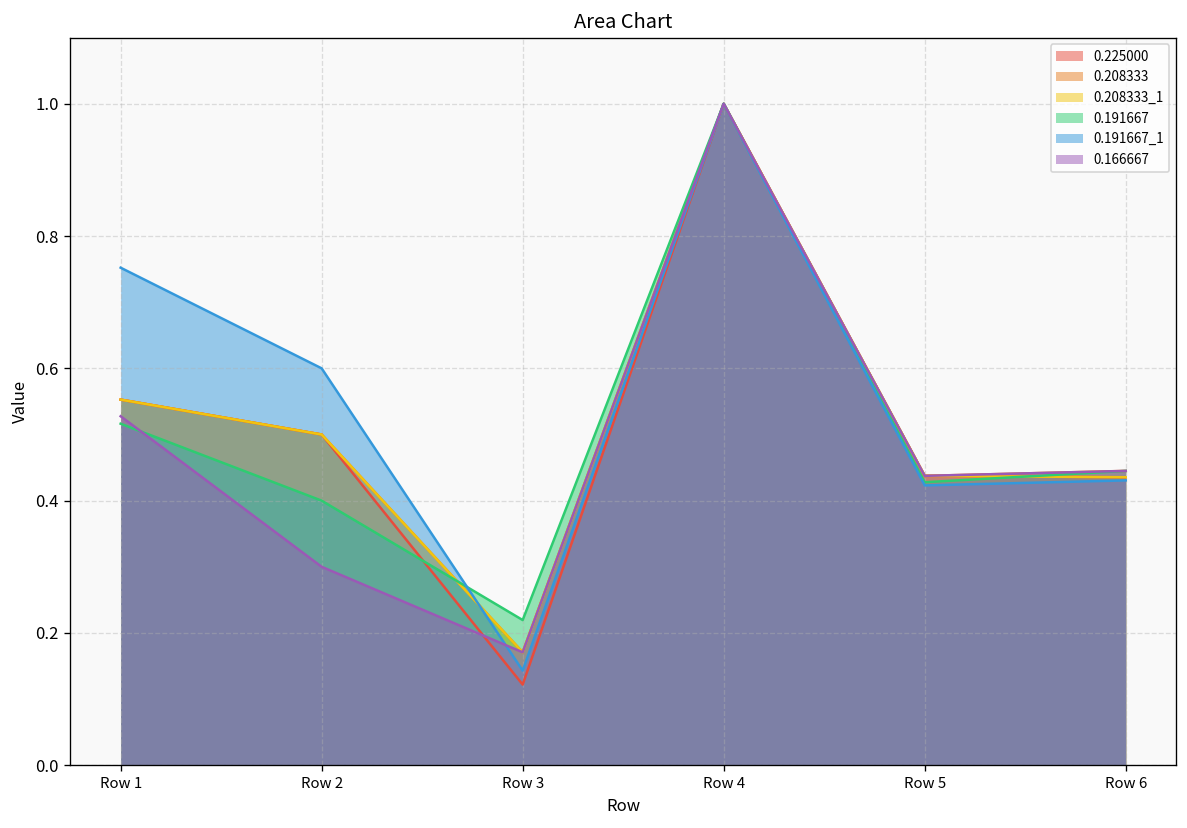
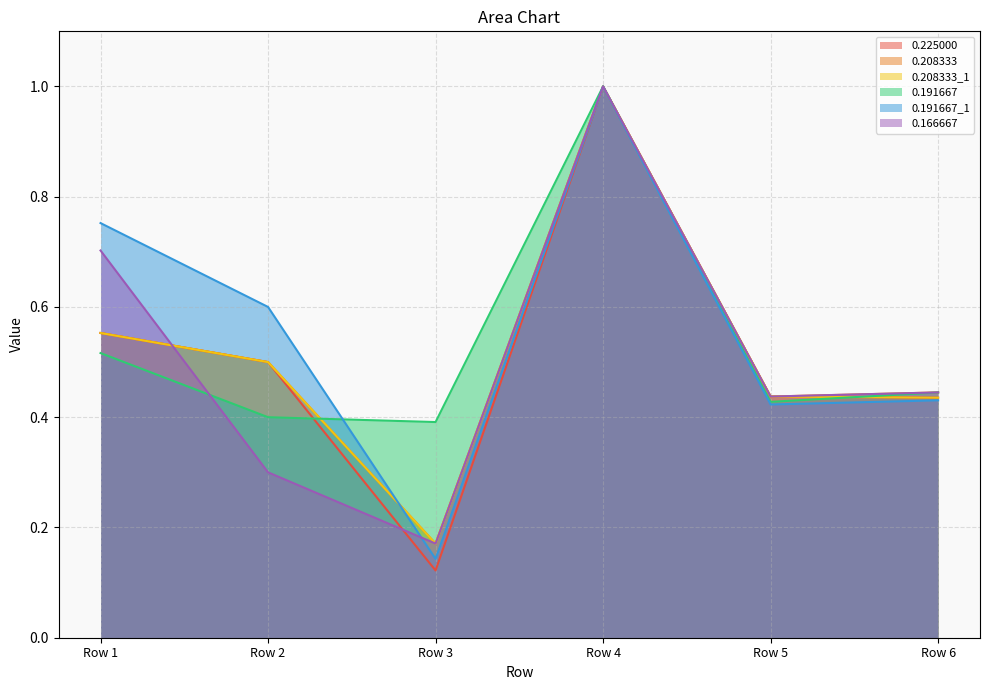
  {
    "0.191667": {
      "Row 1": 0.52,
      "Row 2": 0.40,
-     "Row 3": 0.22,
+     "Row 3": 0.39,
      "Row 5": 0.43
    },
    "0.191667_1": {
      "Row 1": 0.75,
      "Row 2": 0.60,
      "Row 3": 0.14,
      "Row 5": 0.42,
      "Row 6": 0.43
    },
    "0.166667": {
-     "Row 1": 0.53,
+     "Row 1": 0.70,
      "Row 2": 0.30
    }
  }
